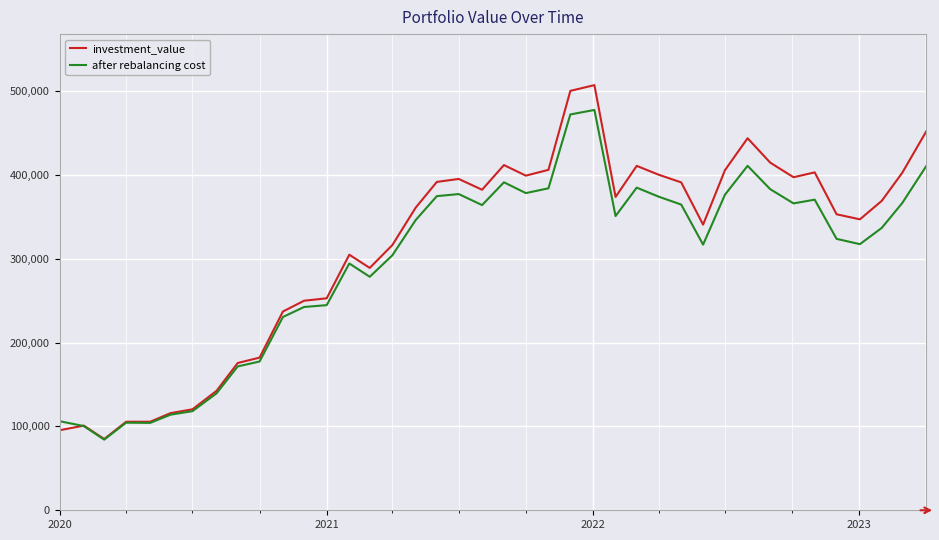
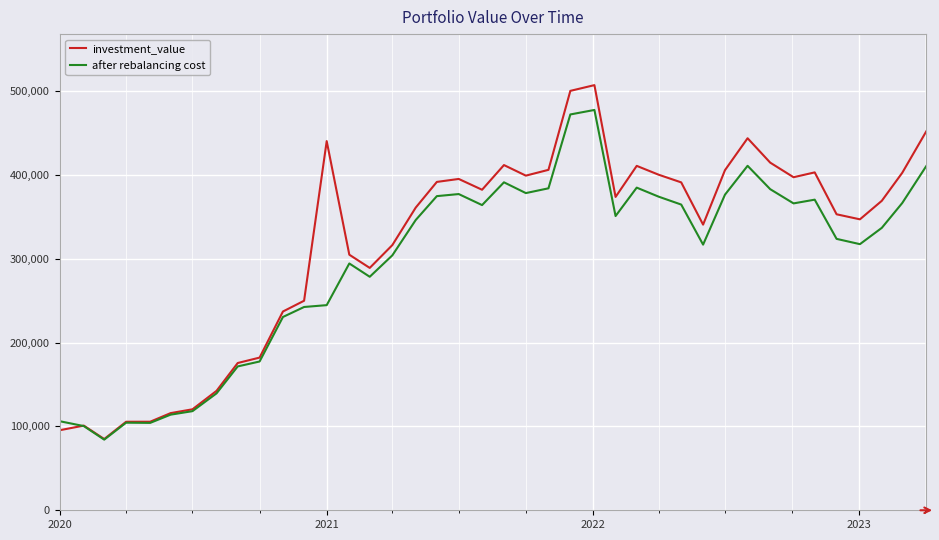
  {
    "investment_value": {
      "2020": "100,000",
-     "2021": "250,000"
+     "2021": "440,000"
    },
    "after rebalancing cost": {
      "2020": "110,000",
      "2021": "240,000"
    }
  }
